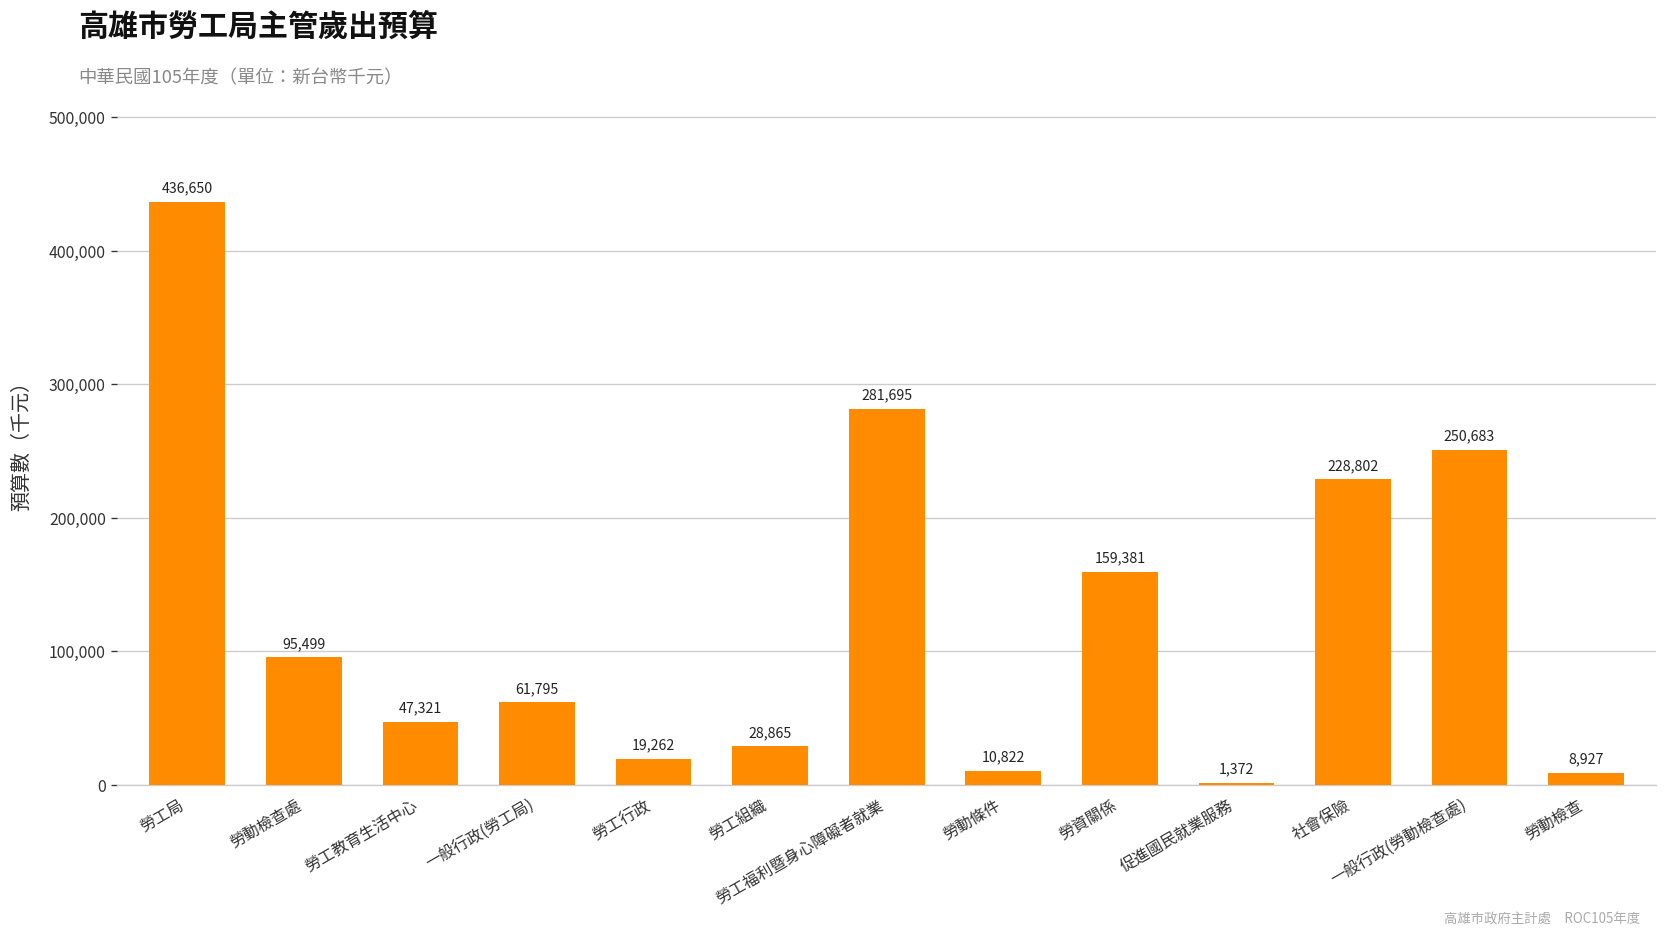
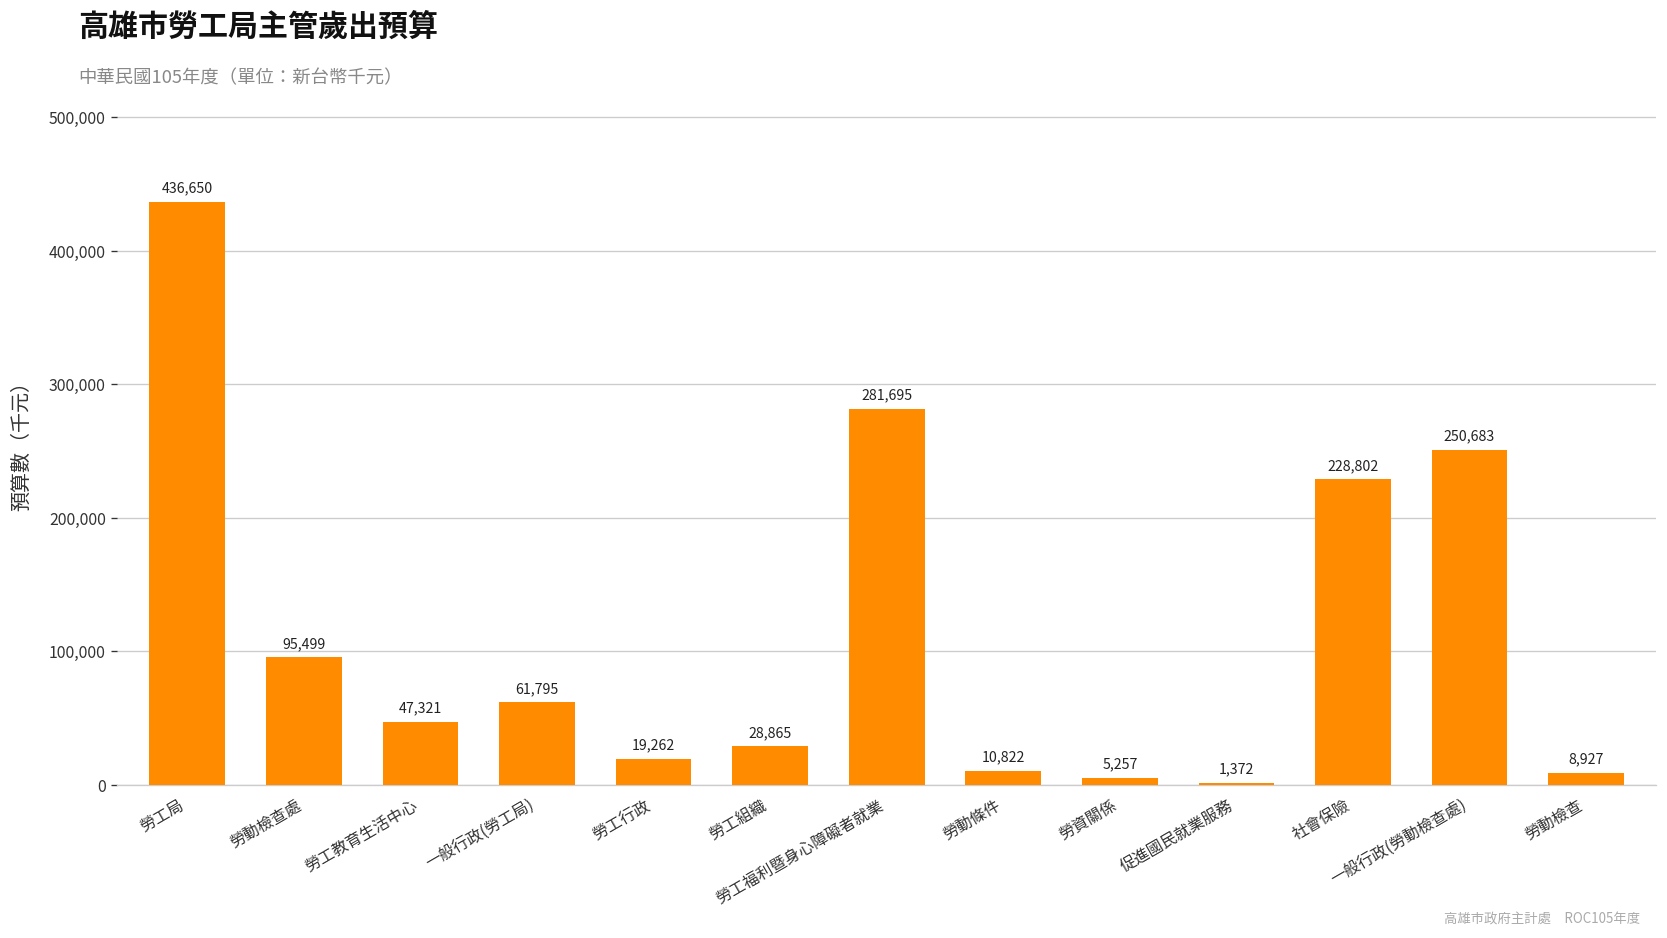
  {
    "勞工局": "436,650",
    "勞動檢查處": "95,499",
    "勞工教育生活中心": "47,321",
    "一般行政(勞工局)": "61,795",
    "勞工行政": "19,262",
    "勞工組織": "28,865",
    "勞工福利暨身心障礙者就業": "281,695",
    "勞動條件": "10,822",
-   "勞資關係": "159,381",
+   "勞資關係": "5,257",
    "促進國民就業服務": "1,372",
    "社會保險": "228,802",
    "一般行政(勞動檢查處)": "250,683",
    "勞動檢查": "8,927"
  }
